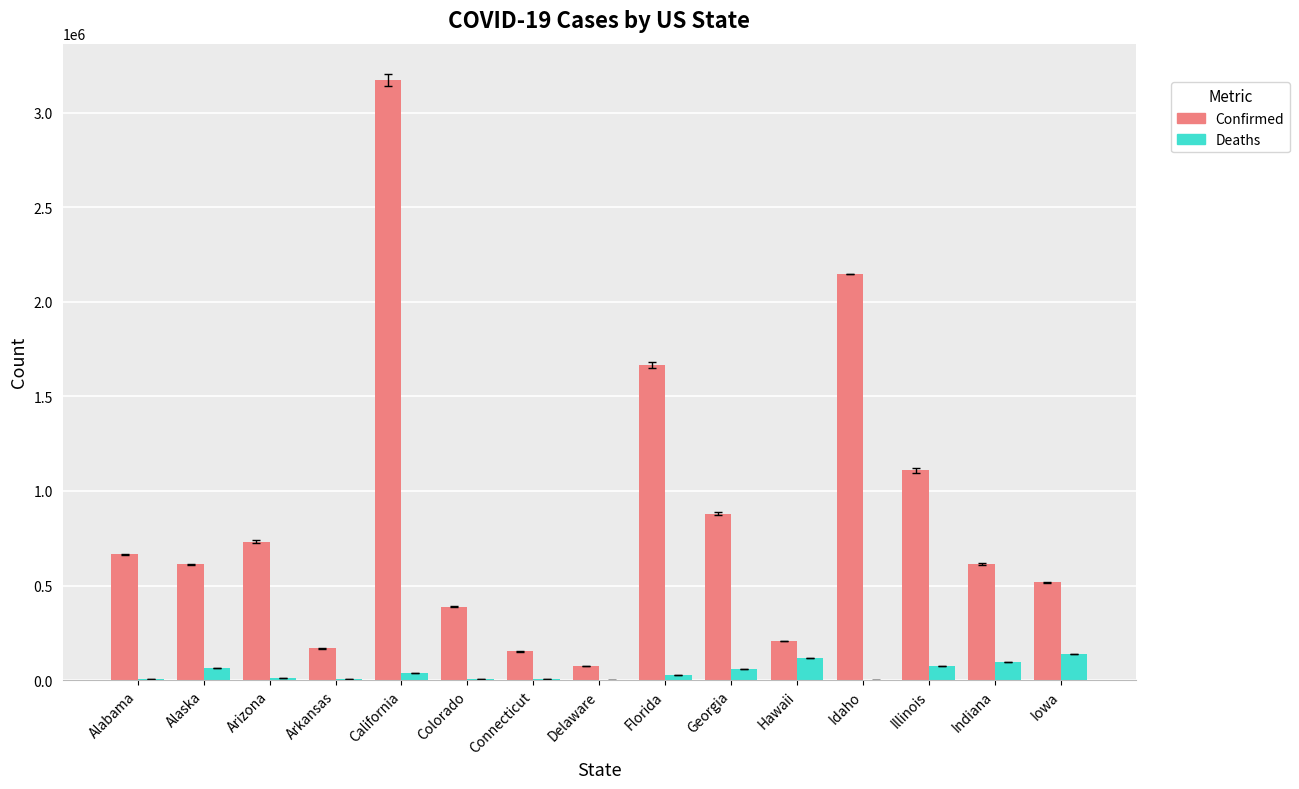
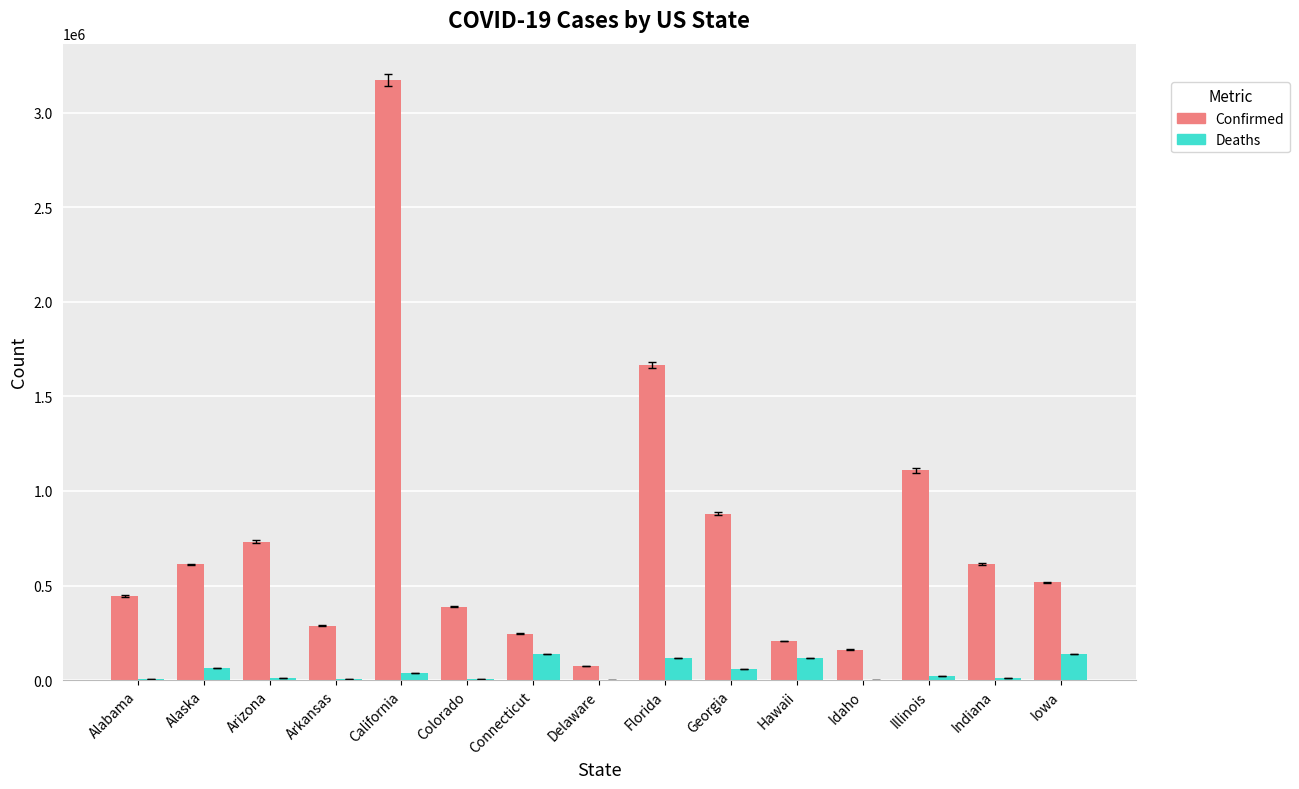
  {
    "Confirmed": {
-     "Alabama": 660000,
+     "Alabama": 450000,
      "Alaska": 610000,
      "Arizona": 730000,
-     "Arkansas": 170000,
+     "Arkansas": 290000,
      "California": 3170000,
      "Colorado": 390000,
-     "Connecticut": 150000,
+     "Connecticut": 240000,
      "Delaware": 80000,
      "Florida": 1670000,
      "Georgia": 880000,
      "Hawaii": 200000,
-     "Idaho": 2150000,
+     "Idaho": 160000,
      "Illinois": 1110000,
      "Indiana": 610000,
      "Iowa": 520000
    },
    "Deaths": {
      "Alaska": 70000,
      "California": 40000,
-     "Connecticut": 10000,
-     "Florida": 30000,
+     "Connecticut": 140000,
+     "Florida": 120000,
      "Georgia": 60000,
      "Hawaii": 120000,
-     "Illinois": 70000,
-     "Indiana": 100000,
+     "Illinois": 20000,
+     "Indiana": 10000,
      "Iowa": 140000
    }
  }
